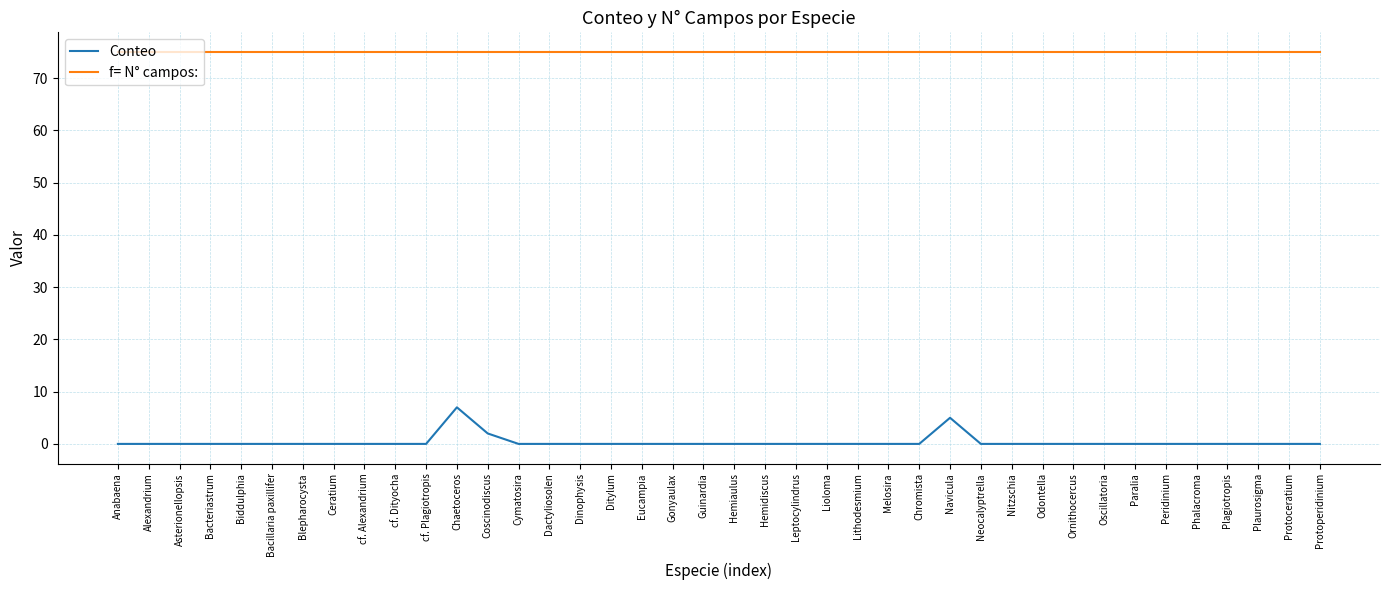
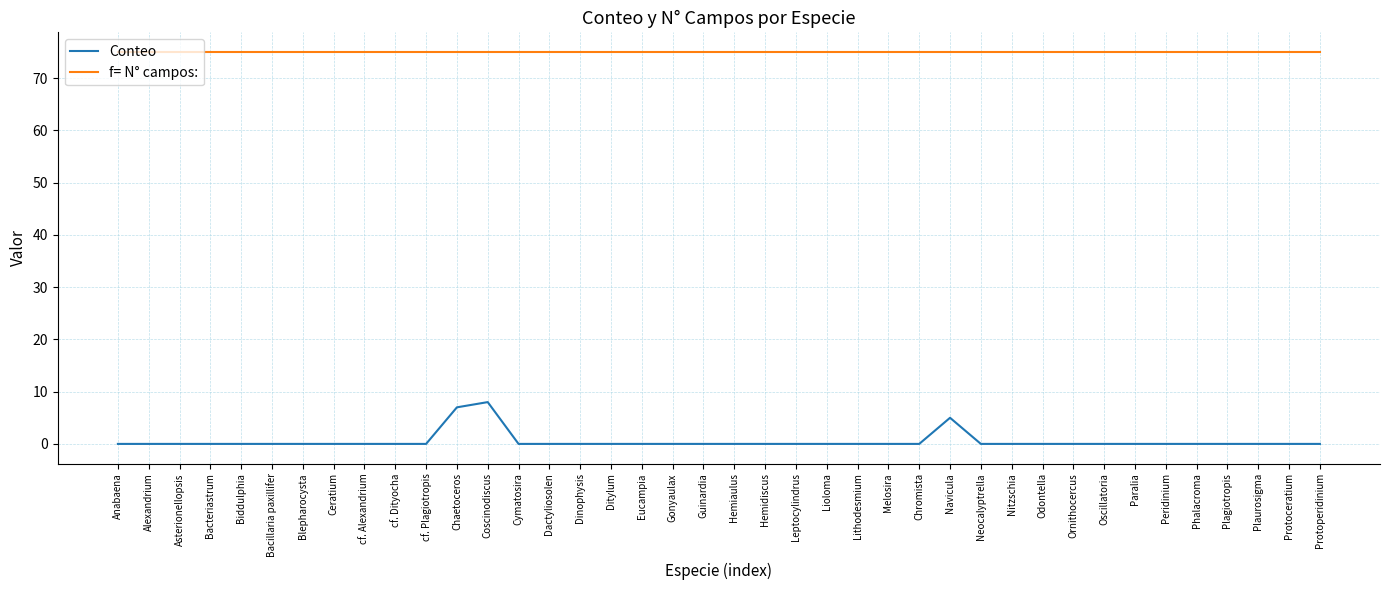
  {
    "Conteo": {
      "Anabaena": 0,
      "Alexandrium": 0,
      "Asterionellopsis": 0,
      "Bacteriastrum": 0,
      "Biddulphia": 0,
      "Bacillaria paxillifer": 0,
      "Blepharocysta": 0,
      "Ceratium": 0,
      "cf. Alexandrium": 0,
      "cf. Dityocha": 0,
      "cf. Plagiotropis": 0,
      "Chaetoceros": 7,
-     "Coscinodiscus": 2,
+     "Coscinodiscus": 8,
      "Cymatosira": 0,
      "Dactyliosolen": 0,
      "Dinophysis": 0,
      "Ditylum": 0,
      "Eucampia": 0,
      "Gonyaulax": 0,
      "Guinardia": 0,
      "Hemiaulus": 0,
      "Hemidiscus": 0,
      "Leptocylindrus": 0,
      "Lioloma": 0,
      "Lithodesmium": 0,
      "Melosira": 0,
      "Chromista": 0,
      "Navicula": 5,
      "Neocalyptrella": 0,
      "Nitzschia": 0,
      "Odontella": 0,
      "Ornithocercus": 0,
      "Oscillatoria": 0,
      "Paralia": 0,
      "Peridinium": 0,
      "Phalacroma": 0,
      "Plagiotropis": 0,
      "Plaurosigma": 0,
      "Protoceratium": 0,
      "Protoperidinium": 0
    },
    "f= N° campos:": {
      "Bacteriastrum": 75,
      "Biddulphia": 75,
      "Bacillaria paxillifer": 75,
      "Blepharocysta": 75,
      "Ceratium": 75,
      "cf. Alexandrium": 75,
      "cf. Dityocha": 75,
      "cf. Plagiotropis": 75,
      "Chaetoceros": 75,
      "Coscinodiscus": 75,
      "Cymatosira": 75,
      "Dactyliosolen": 75,
      "Dinophysis": 75,
      "Ditylum": 75,
      "Eucampia": 75,
      "Gonyaulax": 75,
      "Guinardia": 75,
      "Hemiaulus": 75,
      "Hemidiscus": 75,
      "Leptocylindrus": 75,
      "Lioloma": 75,
      "Lithodesmium": 75,
      "Melosira": 75,
      "Chromista": 75,
      "Navicula": 75,
      "Neocalyptrella": 75,
      "Nitzschia": 75,
      "Odontella": 75,
      "Ornithocercus": 75,
      "Oscillatoria": 75,
      "Paralia": 75,
      "Peridinium": 75,
      "Phalacroma": 75,
      "Plagiotropis": 75,
      "Plaurosigma": 75,
      "Protoceratium": 75,
      "Protoperidinium": 75
    }
  }
